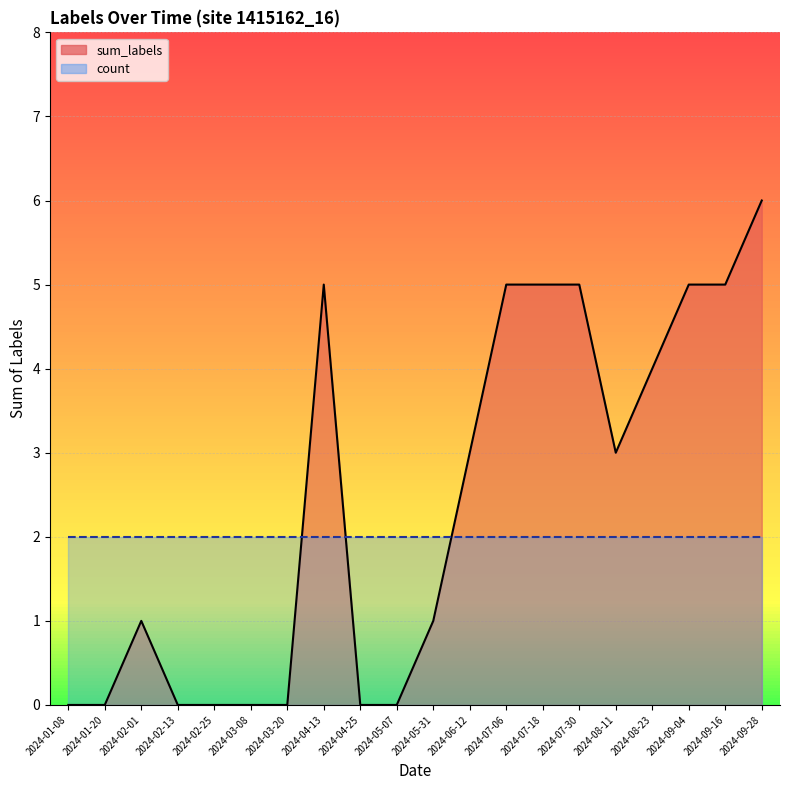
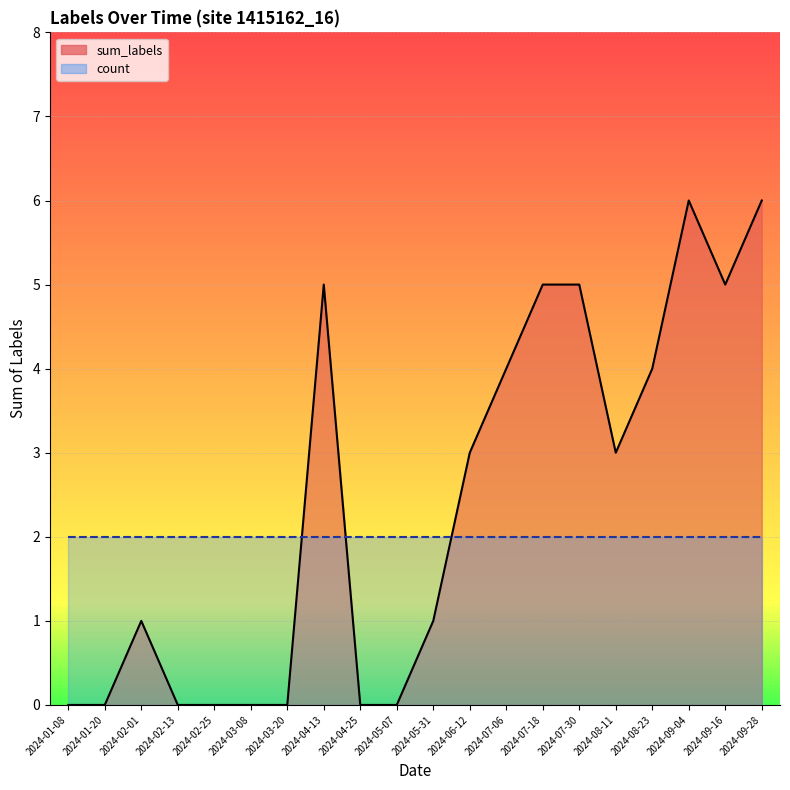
  {
    "sum_labels": {
      "2024-01-08": 0,
      "2024-01-20": 0,
      "2024-02-01": 1,
      "2024-02-13": 0,
      "2024-02-25": 0,
      "2024-03-08": 0,
      "2024-03-20": 0,
      "2024-04-13": 5,
      "2024-04-25": 0,
      "2024-05-07": 0,
      "2024-05-31": 1,
      "2024-06-12": 3,
-     "2024-07-06": 5,
+     "2024-07-06": 4,
      "2024-07-18": 5,
      "2024-07-30": 5,
      "2024-08-11": 3,
      "2024-08-23": 4,
-     "2024-09-04": 5,
+     "2024-09-04": 6,
      "2024-09-16": 5,
      "2024-09-28": 6
    },
    "count": {
      "2024-01-08": 2,
      "2024-01-20": 2,
      "2024-02-01": 2,
      "2024-02-13": 2,
      "2024-02-25": 2,
      "2024-03-08": 2,
      "2024-03-20": 2,
      "2024-04-13": 2,
      "2024-04-25": 2,
      "2024-05-07": 2,
      "2024-05-31": 2,
      "2024-06-12": 2,
      "2024-07-06": 2,
      "2024-07-18": 2,
      "2024-07-30": 2,
      "2024-08-11": 2,
      "2024-08-23": 2,
      "2024-09-04": 2,
      "2024-09-16": 2,
      "2024-09-28": 2
    }
  }
